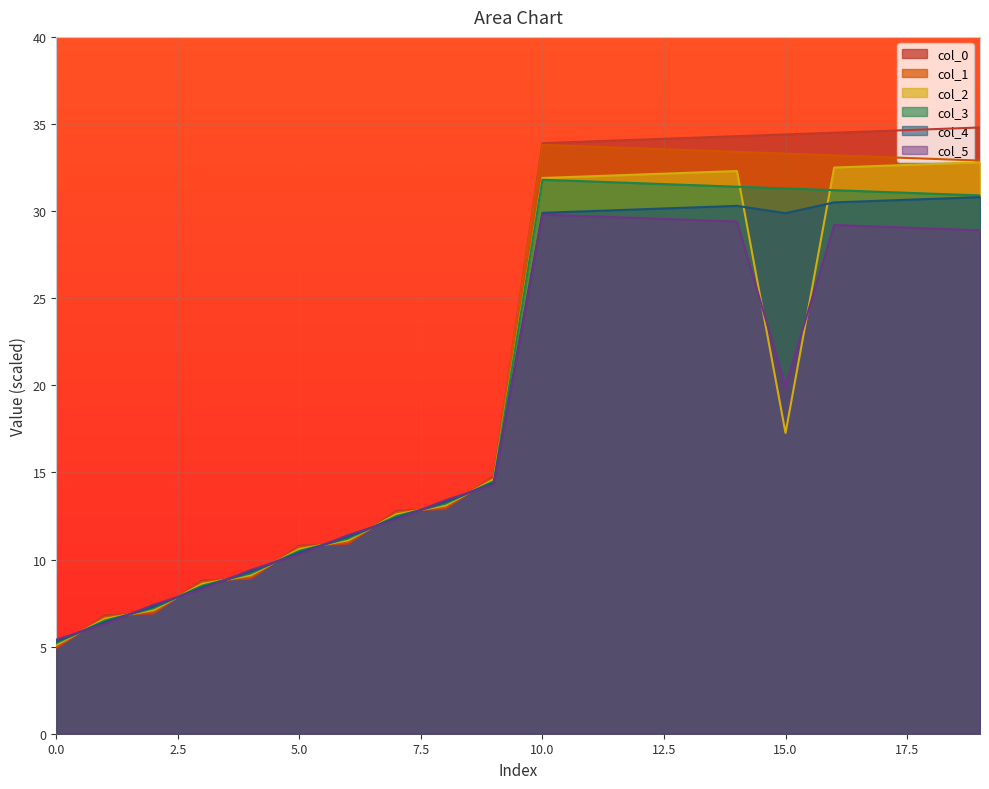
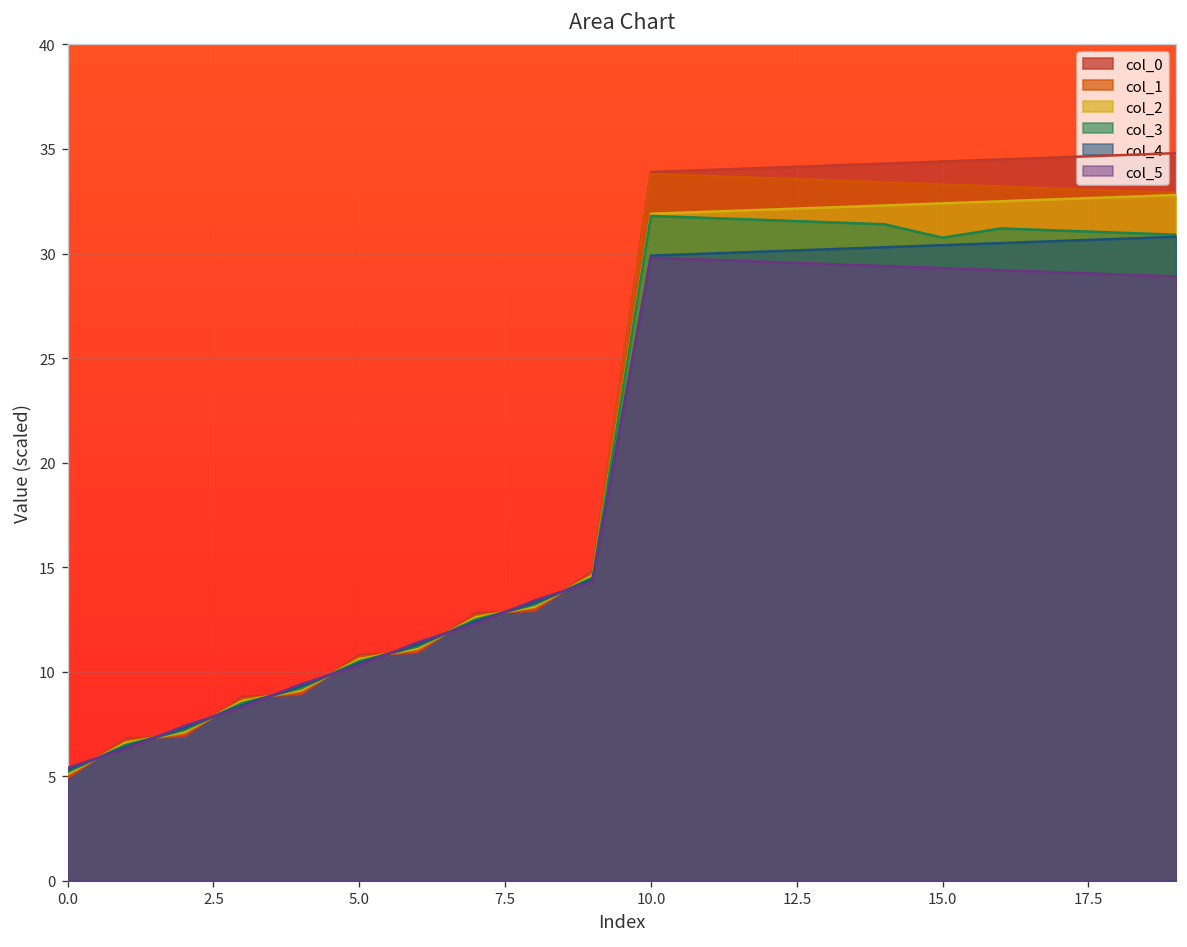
  {
    "col_2": {
-     "15.0": 17.3
+     "15.0": 32.4
    },
    "col_3": {
-     "15.0": 31.3
+     "15.0": 30.8
    },
    "col_4": {
-     "15.0": 29.9
+     "15.0": 30.4
    },
    "col_5": {
-     "15.0": 19.9
+     "15.0": 29.3
    }
  }
